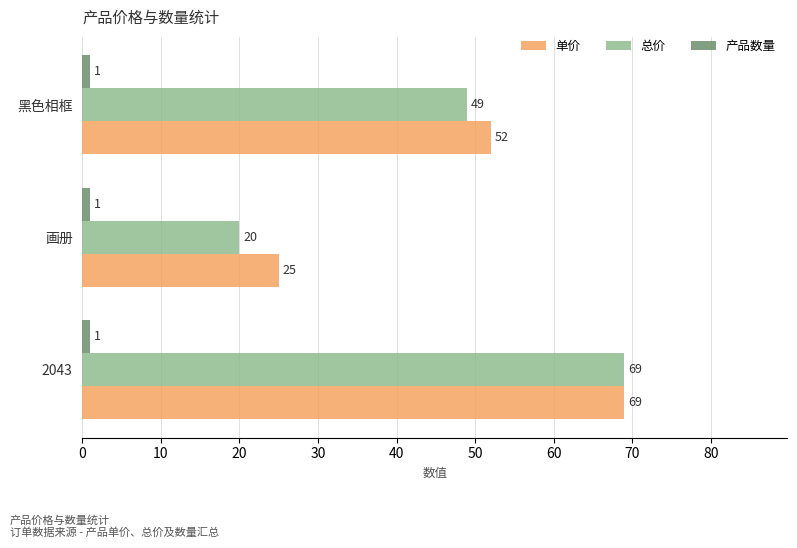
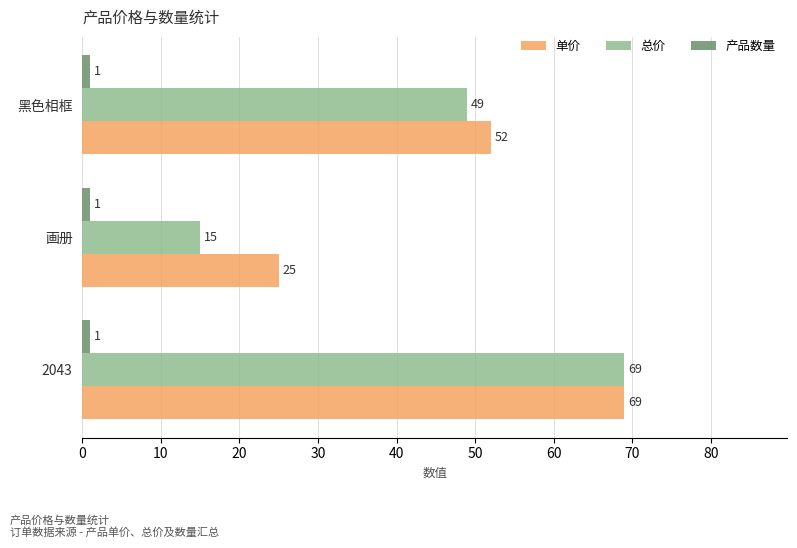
  {
    "单价": {
      "黑色相框": 52,
      "画册": 25,
      "2043": 69
    },
    "总价": {
      "黑色相框": 49,
-     "画册": 20,
+     "画册": 15,
      "2043": 69
    },
    "产品数量": {
      "黑色相框": 1,
      "画册": 1,
      "2043": 1
    }
  }
